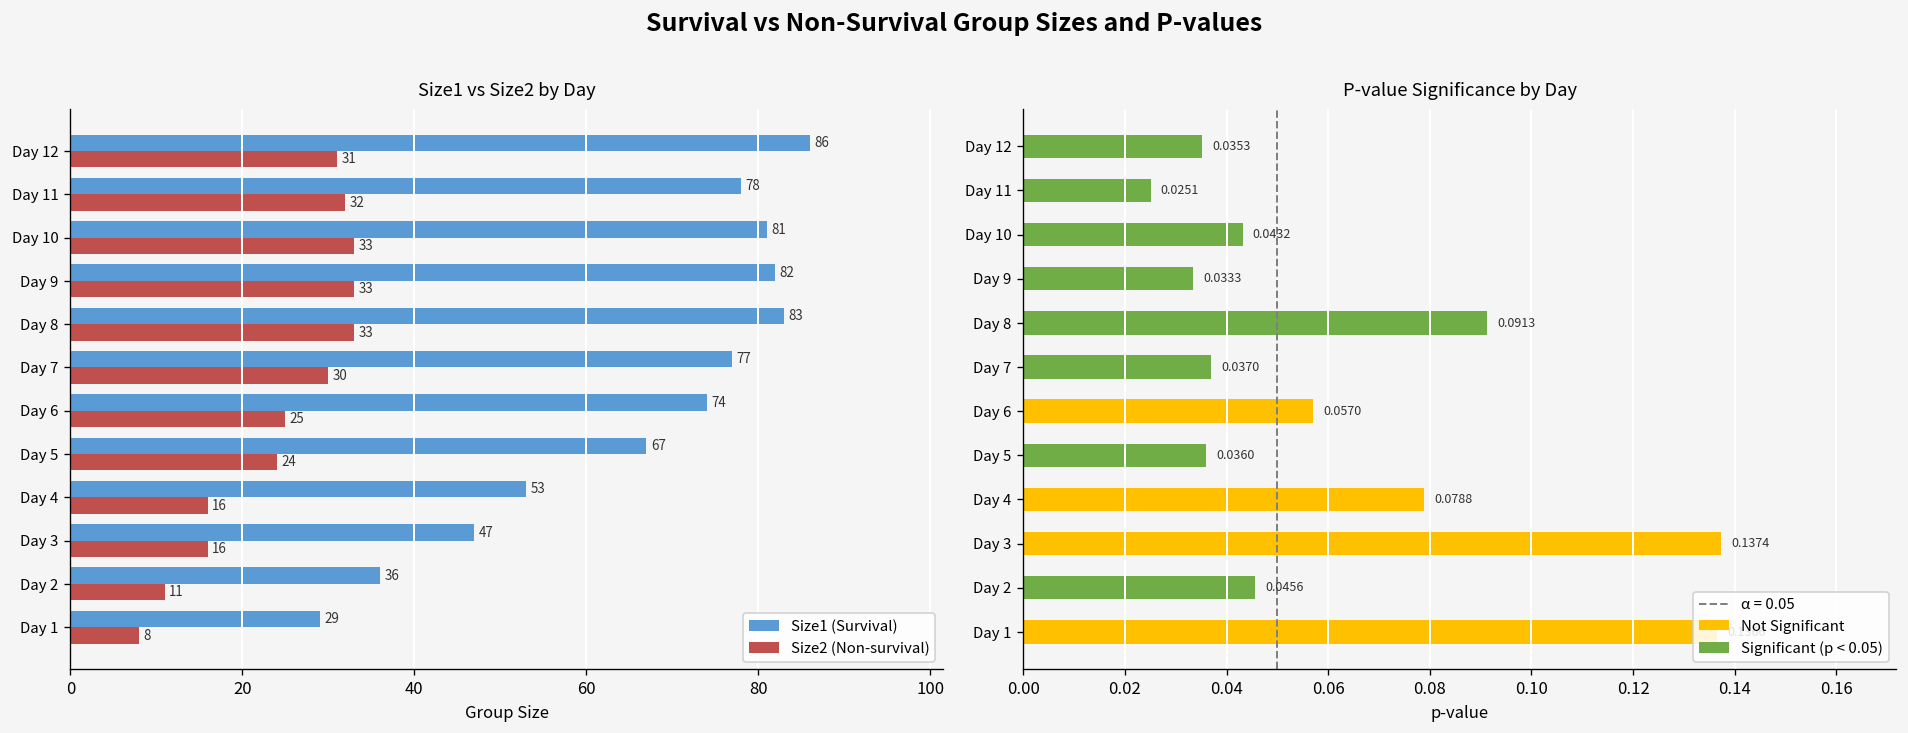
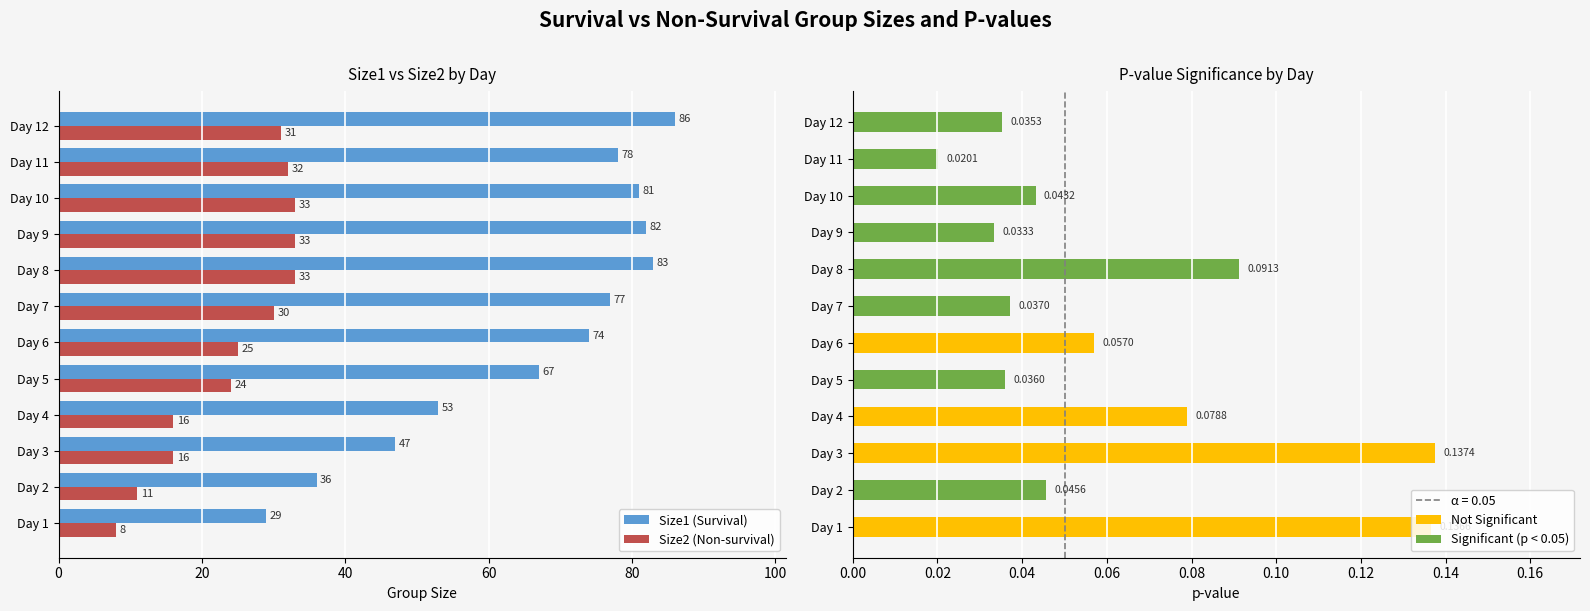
  {
    "Size1 vs Size2 by Day": {
      "Size1 (Survival)": {
        "Day 12": 86,
        "Day 11": 78,
        "Day 10": 81,
        "Day 9": 82,
        "Day 8": 83,
        "Day 7": 77,
        "Day 6": 74,
        "Day 5": 67,
        "Day 4": 53,
        "Day 3": 47,
        "Day 2": 36,
        "Day 1": 29
      },
      "Size2 (Non-survival)": {
        "Day 12": 31,
        "Day 11": 32,
        "Day 10": 33,
        "Day 9": 33,
        "Day 8": 33,
        "Day 7": 30,
        "Day 6": 25,
        "Day 5": 24,
        "Day 4": 16,
        "Day 3": 16,
        "Day 2": 11,
        "Day 1": 8
      }
    },
    "P-value Significance by Day": {
      "Day 12": 0.0353,
-     "Day 11": 0.0251,
+     "Day 11": 0.0201,
      "Day 10": 0.0432,
      "Day 9": 0.0333,
      "Day 8": 0.0913,
      "Day 7": 0.0370,
      "Day 6": 0.0570,
      "Day 5": 0.0360,
      "Day 4": 0.0788,
      "Day 3": 0.1374,
      "Day 2": 0.0456
    }
  }
